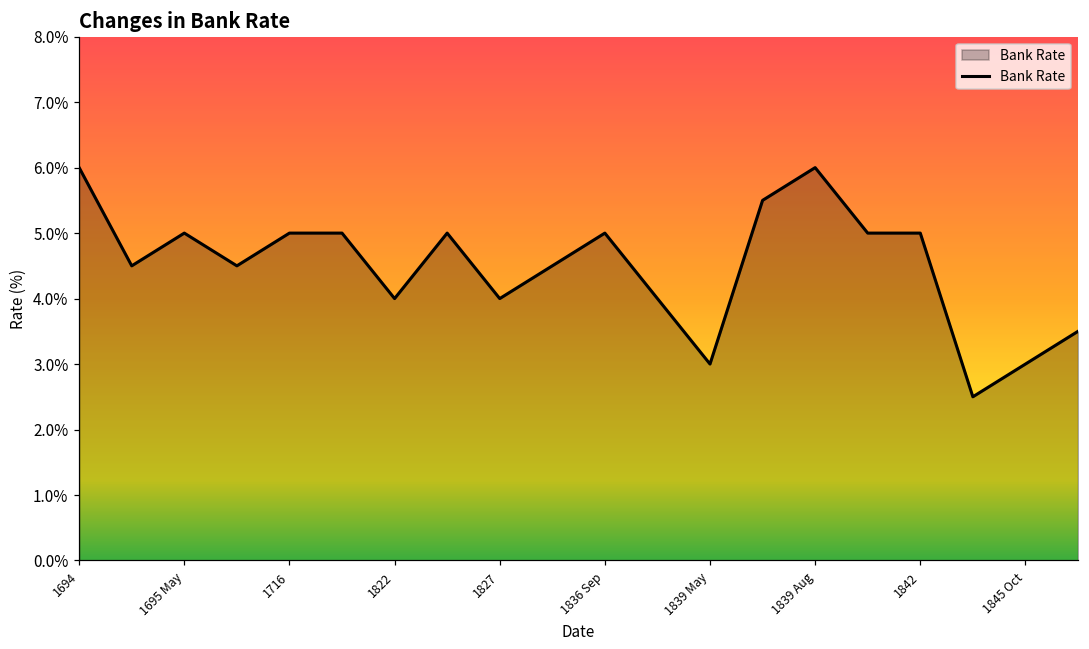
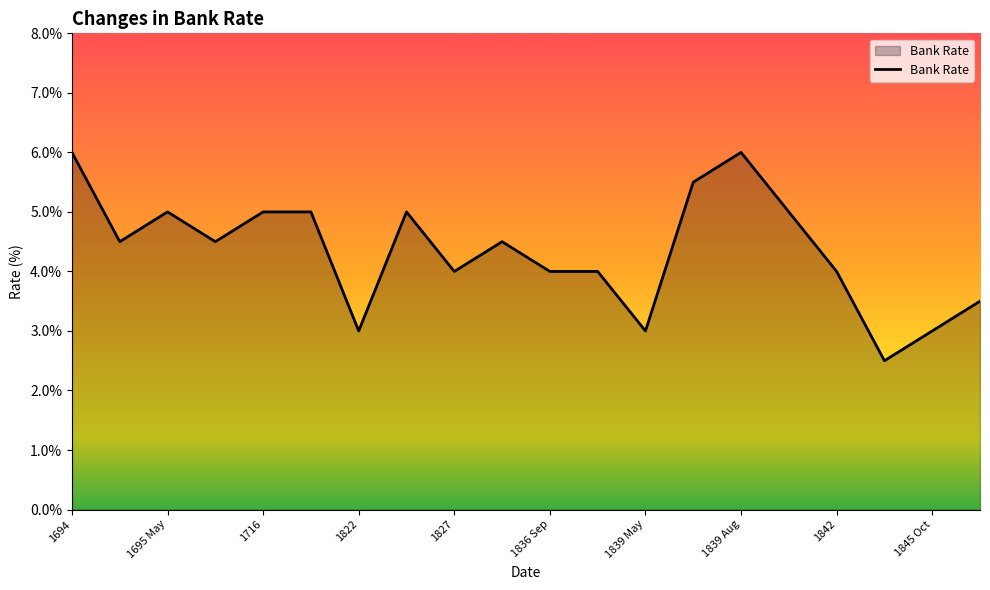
  {
    "1694": "6%",
    "1695 May": "5%",
    "1716": "5%",
-   "1822": "4%",
+   "1822": "3%",
    "1827": "4%",
-   "1836 Sep": "5%",
+   "1836 Sep": "4%",
    "1839 May": "3%",
    "1839 Aug": "6%",
-   "1842": "5%",
+   "1842": "4%",
    "1845 Oct": "3%"
  }
